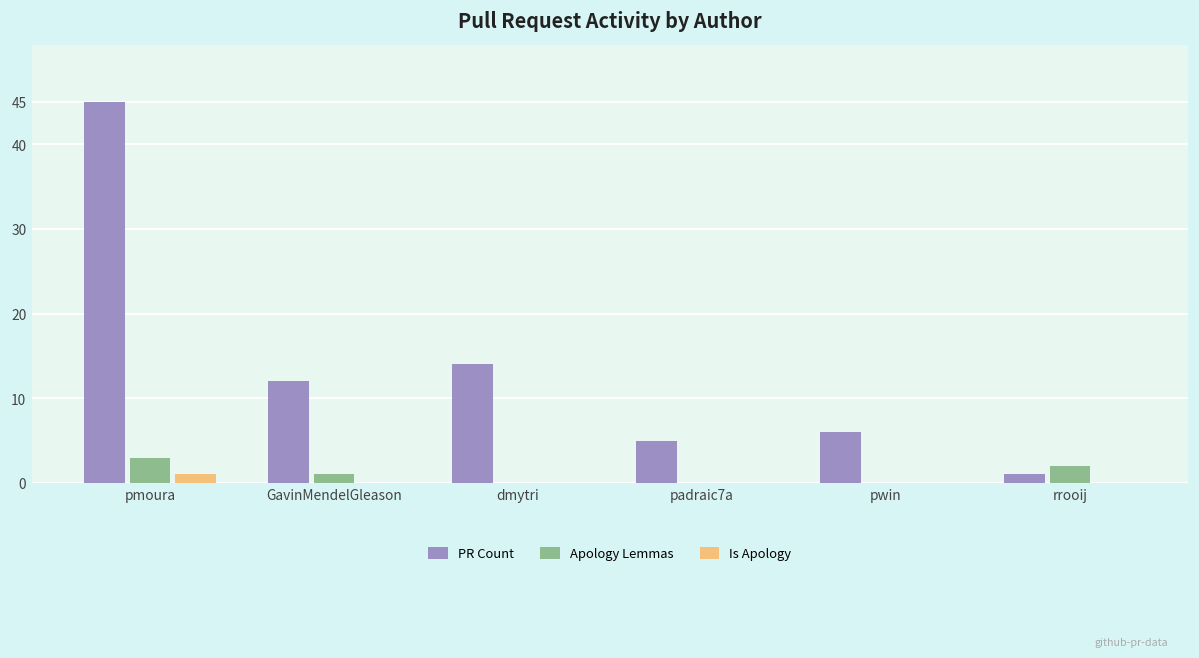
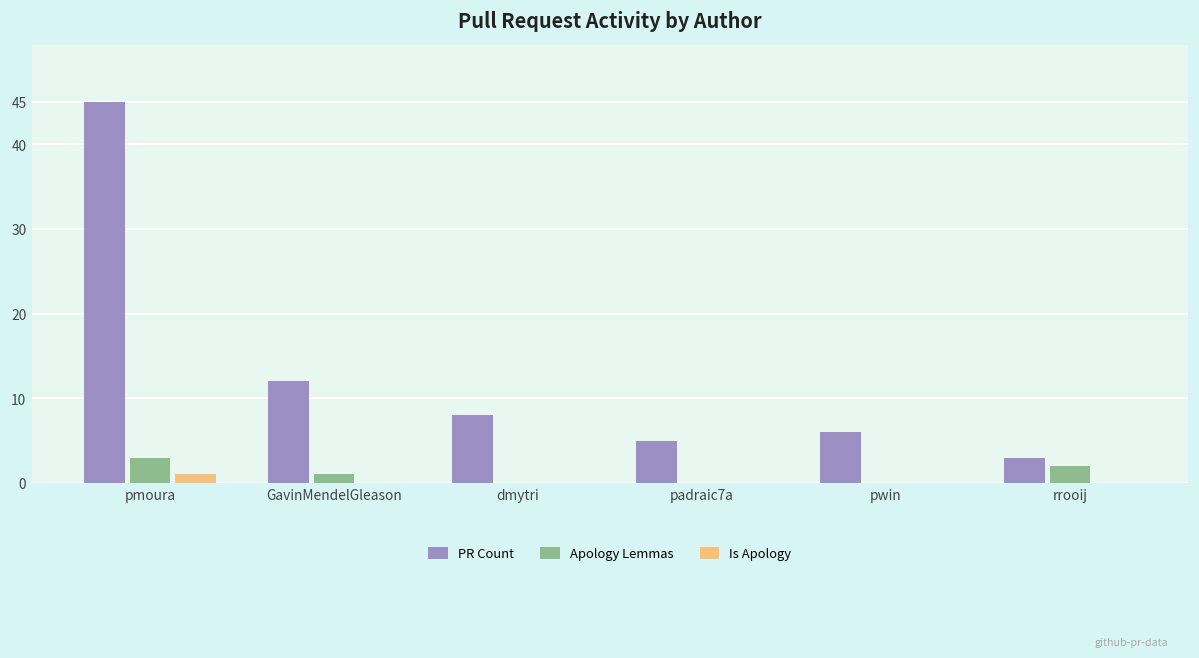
  {
    "PR Count": {
      "pmoura": 45,
      "GavinMendelGleason": 12,
-     "dmytri": 14,
+     "dmytri": 8,
      "padraic7a": 5,
      "pwin": 6,
-     "rrooij": 1
+     "rrooij": 3
    },
    "Apology Lemmas": {
      "pmoura": 3,
      "GavinMendelGleason": 1,
      "dmytri": 0,
      "padraic7a": 0,
      "pwin": 0,
      "rrooij": 2
    },
    "Is Apology": {
      "pmoura": 1,
      "GavinMendelGleason": 0,
      "dmytri": 0,
      "padraic7a": 0,
      "pwin": 0,
      "rrooij": 0
    }
  }
